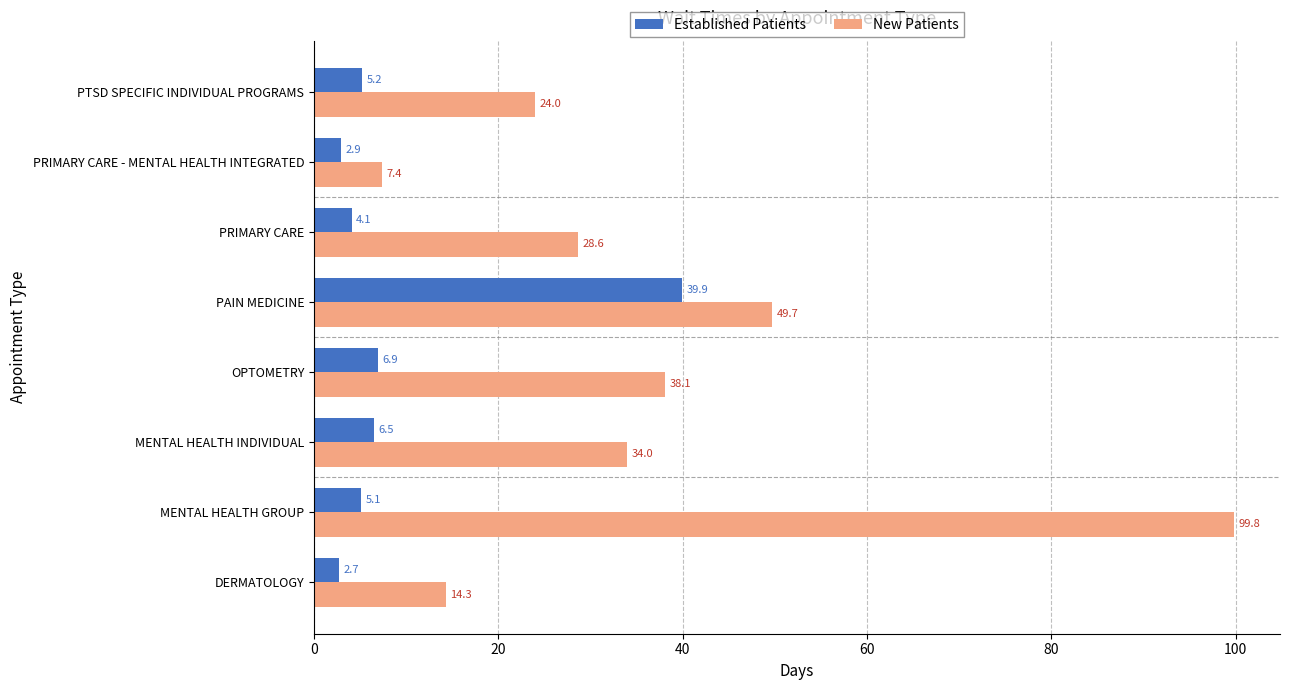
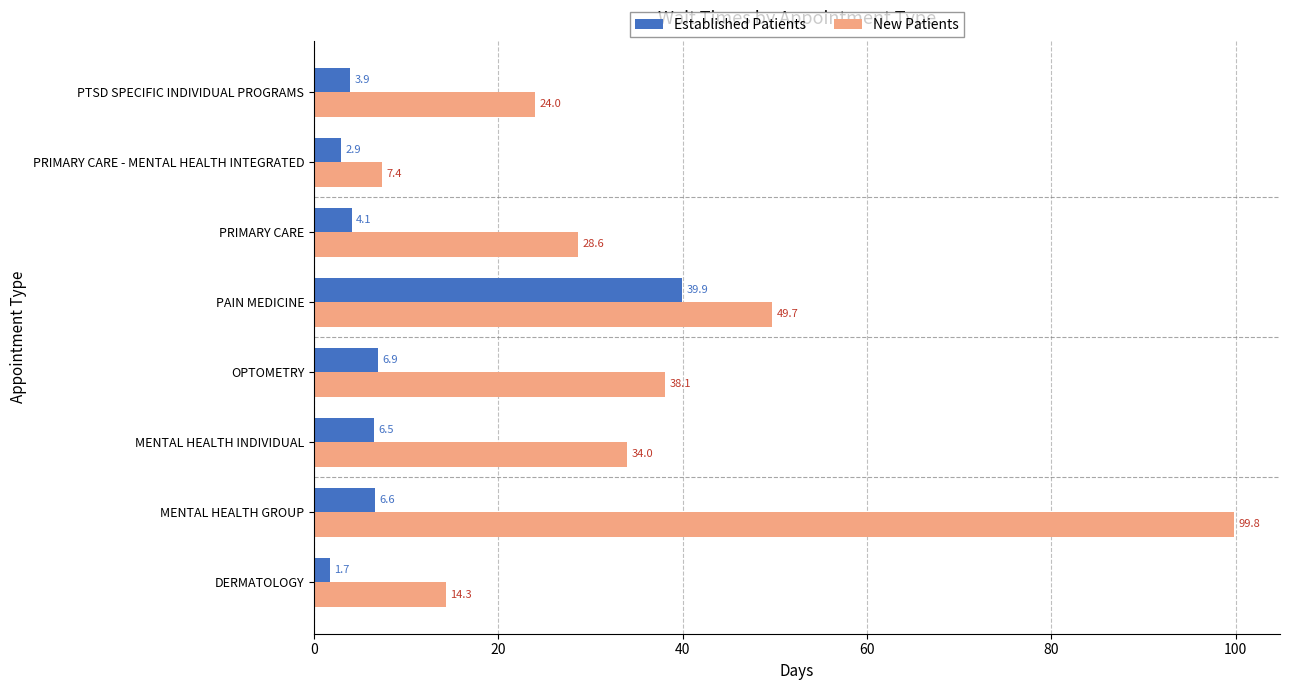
  {
    "Established Patients": {
-     "PTSD SPECIFIC INDIVIDUAL PROGRAMS": 5.2,
+     "PTSD SPECIFIC INDIVIDUAL PROGRAMS": 3.9,
      "PRIMARY CARE - MENTAL HEALTH INTEGRATED": 2.9,
      "PRIMARY CARE": 4.1,
      "PAIN MEDICINE": 39.9,
      "OPTOMETRY": 6.9,
      "MENTAL HEALTH INDIVIDUAL": 6.5,
-     "MENTAL HEALTH GROUP": 5.1,
-     "DERMATOLOGY": 2.7
+     "MENTAL HEALTH GROUP": 6.6,
+     "DERMATOLOGY": 1.7
    },
    "New Patients": {
      "PTSD SPECIFIC INDIVIDUAL PROGRAMS": 24.0,
      "PRIMARY CARE - MENTAL HEALTH INTEGRATED": 7.4,
      "PRIMARY CARE": 28.6,
      "PAIN MEDICINE": 49.7,
      "OPTOMETRY": 38.1,
      "MENTAL HEALTH INDIVIDUAL": 34.0,
      "MENTAL HEALTH GROUP": 99.8,
      "DERMATOLOGY": 14.3
    }
  }
